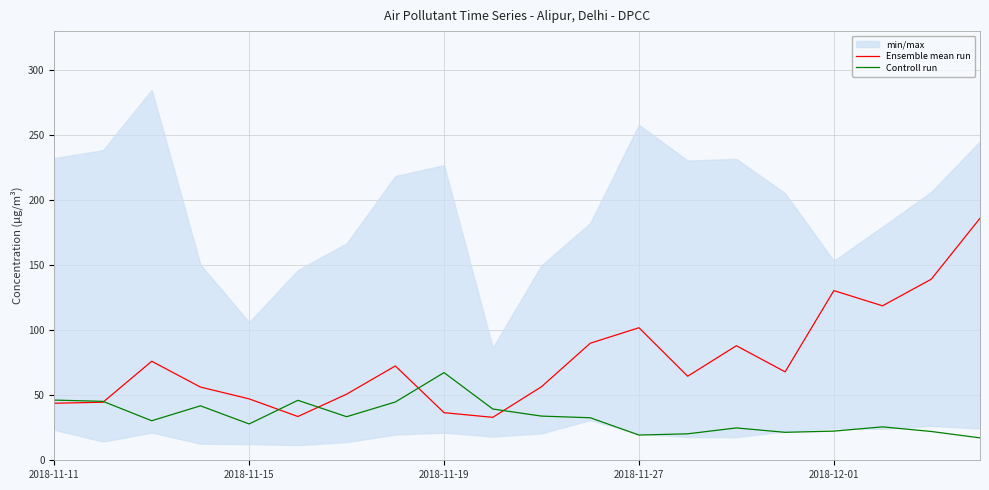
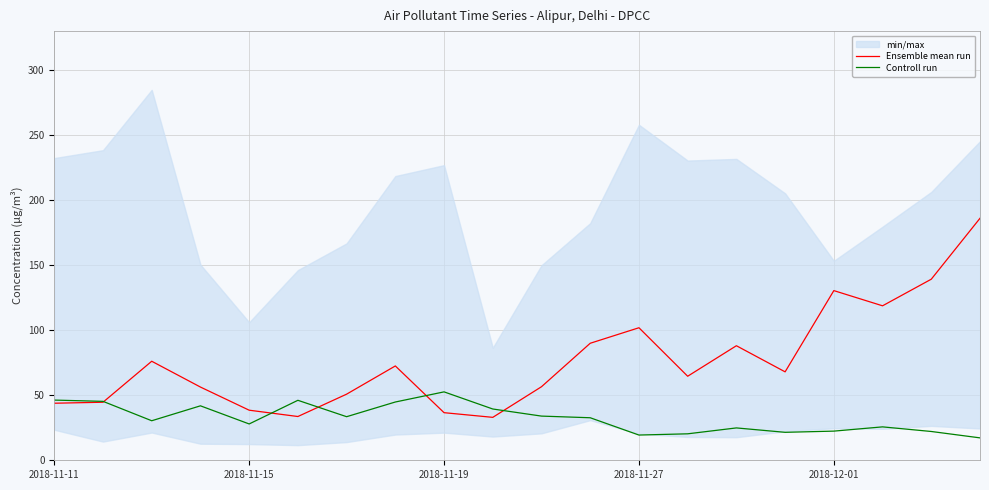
  {
    "Ensemble mean run": {
      "2018-11-11": 44,
-     "2018-11-15": 47,
+     "2018-11-15": 39,
      "2018-11-19": 37,
      "2018-11-27": 102,
      "2018-12-01": 130
    },
    "Controll run": {
      "2018-11-11": 46,
      "2018-11-15": 28,
-     "2018-11-19": 67,
+     "2018-11-19": 53,
      "2018-11-27": 19,
      "2018-12-01": 22
    }
  }
